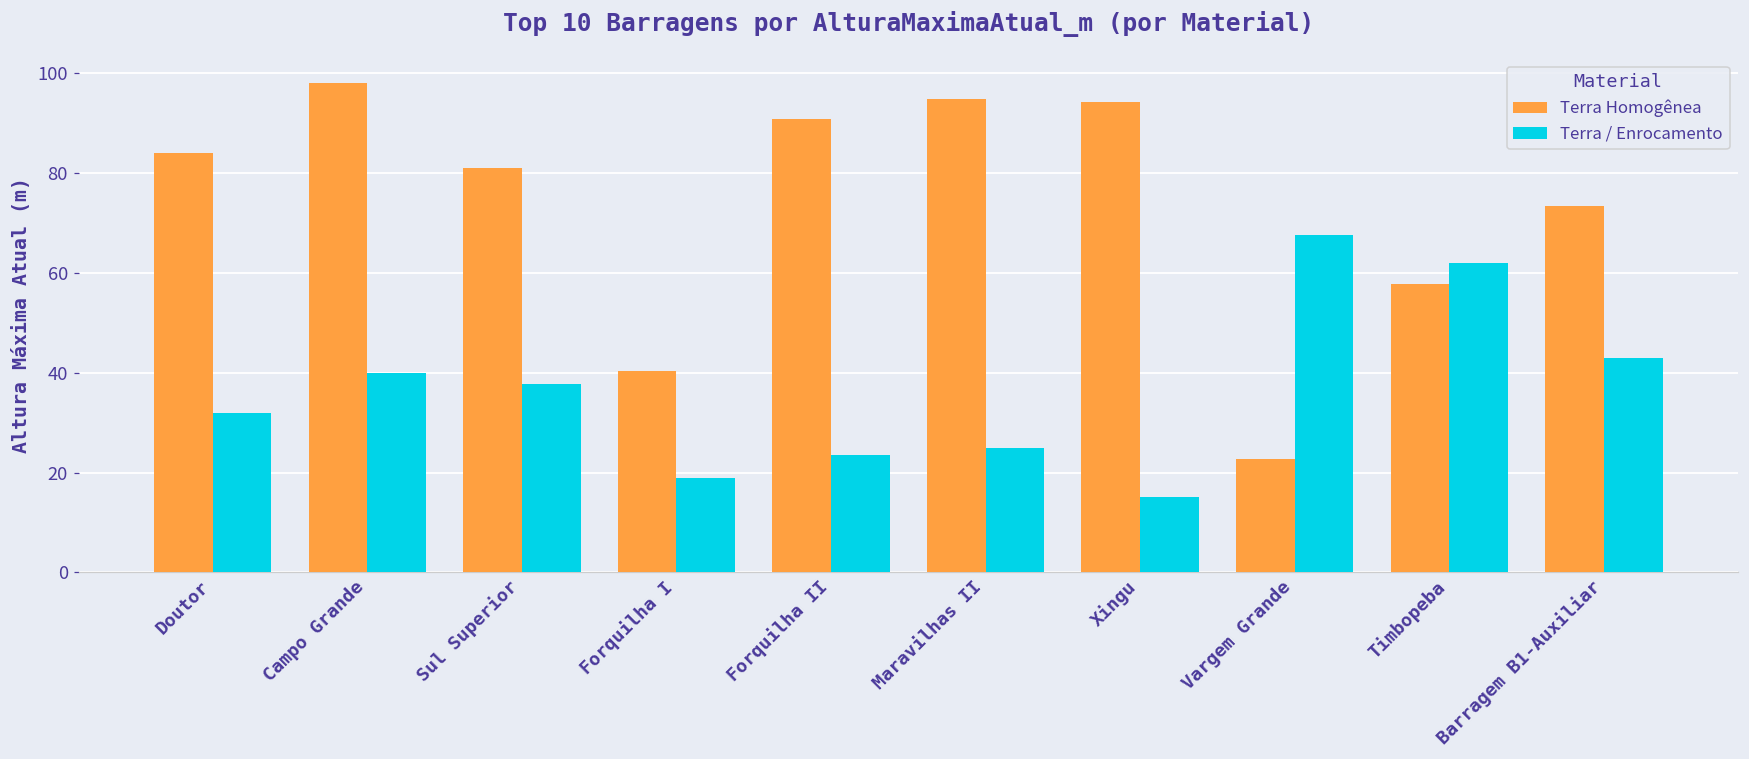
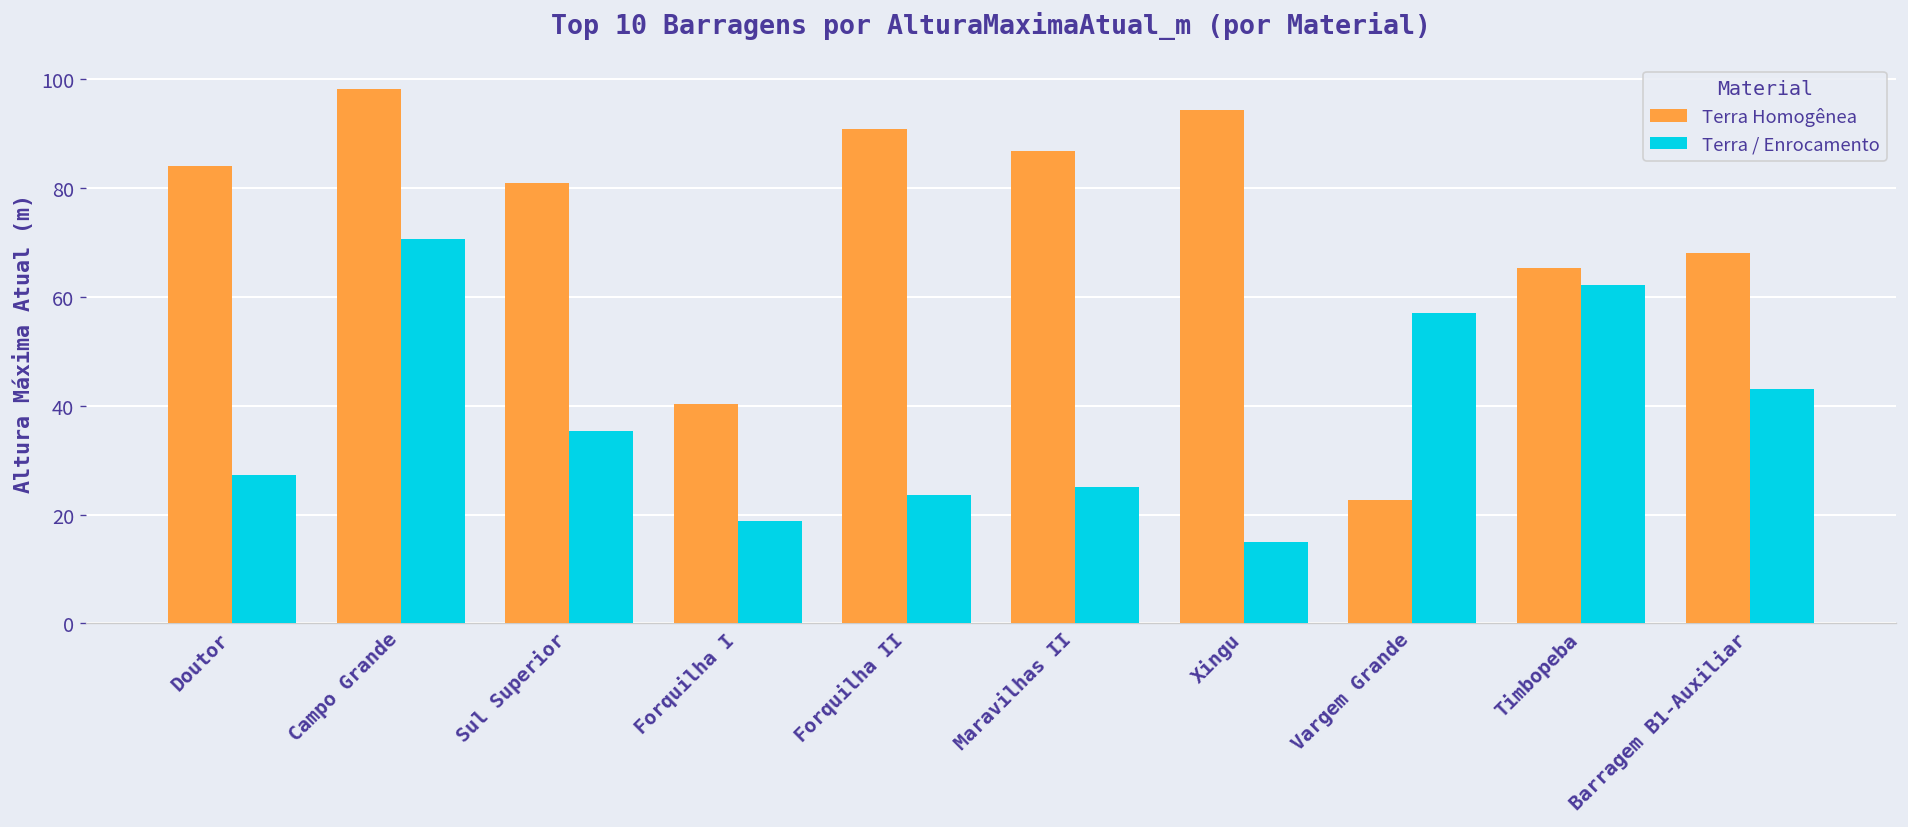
  {
    "Terra Homogênea": {
      "Doutor": 84,
      "Campo Grande": 98,
      "Sul Superior": 81,
      "Forquilha I": 40,
      "Forquilha II": 91,
-     "Maravilhas II": 95,
+     "Maravilhas II": 87,
      "Xingu": 94,
      "Vargem Grande": 23,
-     "Timbopeba": 58,
-     "Barragem B1-Auxiliar": 74
+     "Timbopeba": 65,
+     "Barragem B1-Auxiliar": 68
    },
    "Terra / Enrocamento": {
-     "Doutor": 32,
-     "Campo Grande": 40,
-     "Sul Superior": 38,
+     "Doutor": 27,
+     "Campo Grande": 71,
+     "Sul Superior": 35,
      "Forquilha I": 19,
      "Forquilha II": 24,
      "Maravilhas II": 25,
      "Xingu": 15,
-     "Vargem Grande": 68,
+     "Vargem Grande": 57,
      "Timbopeba": 62,
      "Barragem B1-Auxiliar": 43
    }
  }
